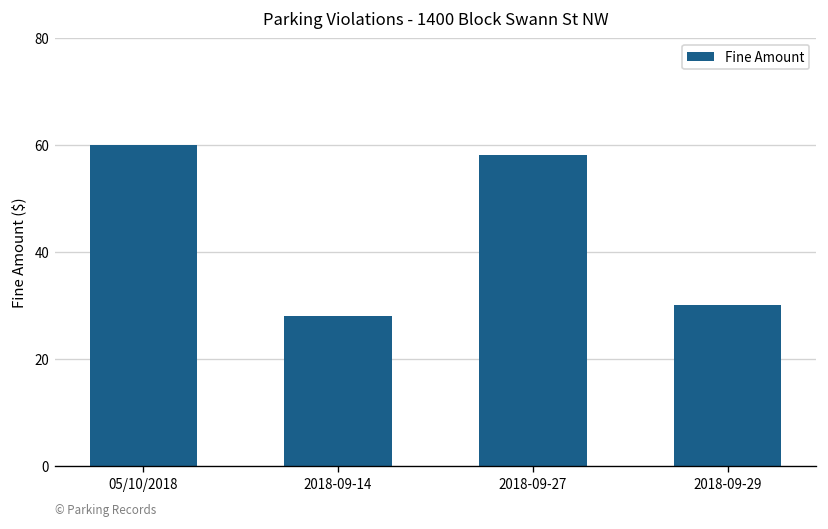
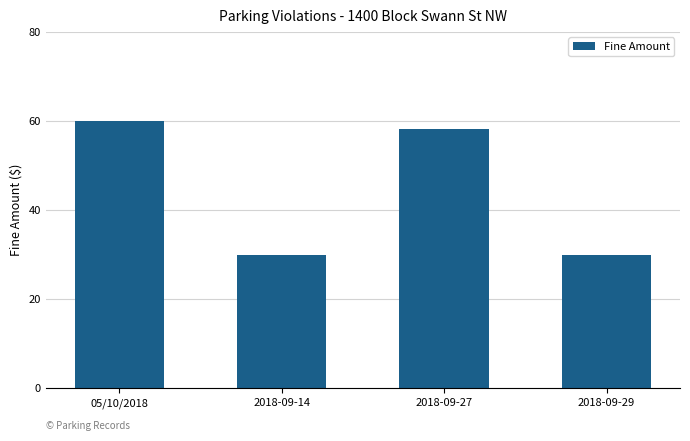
  {
    "05/10/2018": 60,
-   "2018-09-14": 28,
+   "2018-09-14": 30,
    "2018-09-27": 58,
    "2018-09-29": 30
  }
